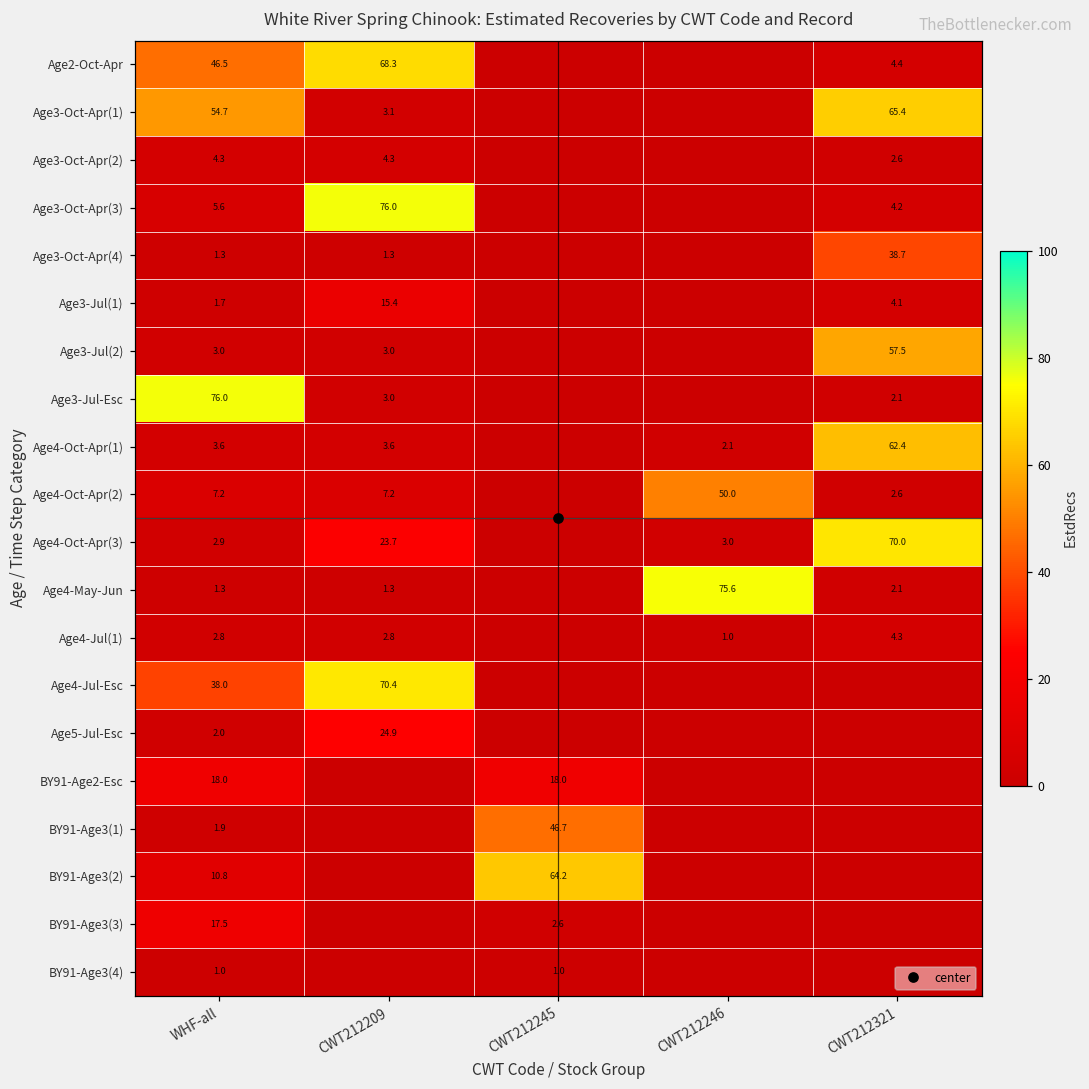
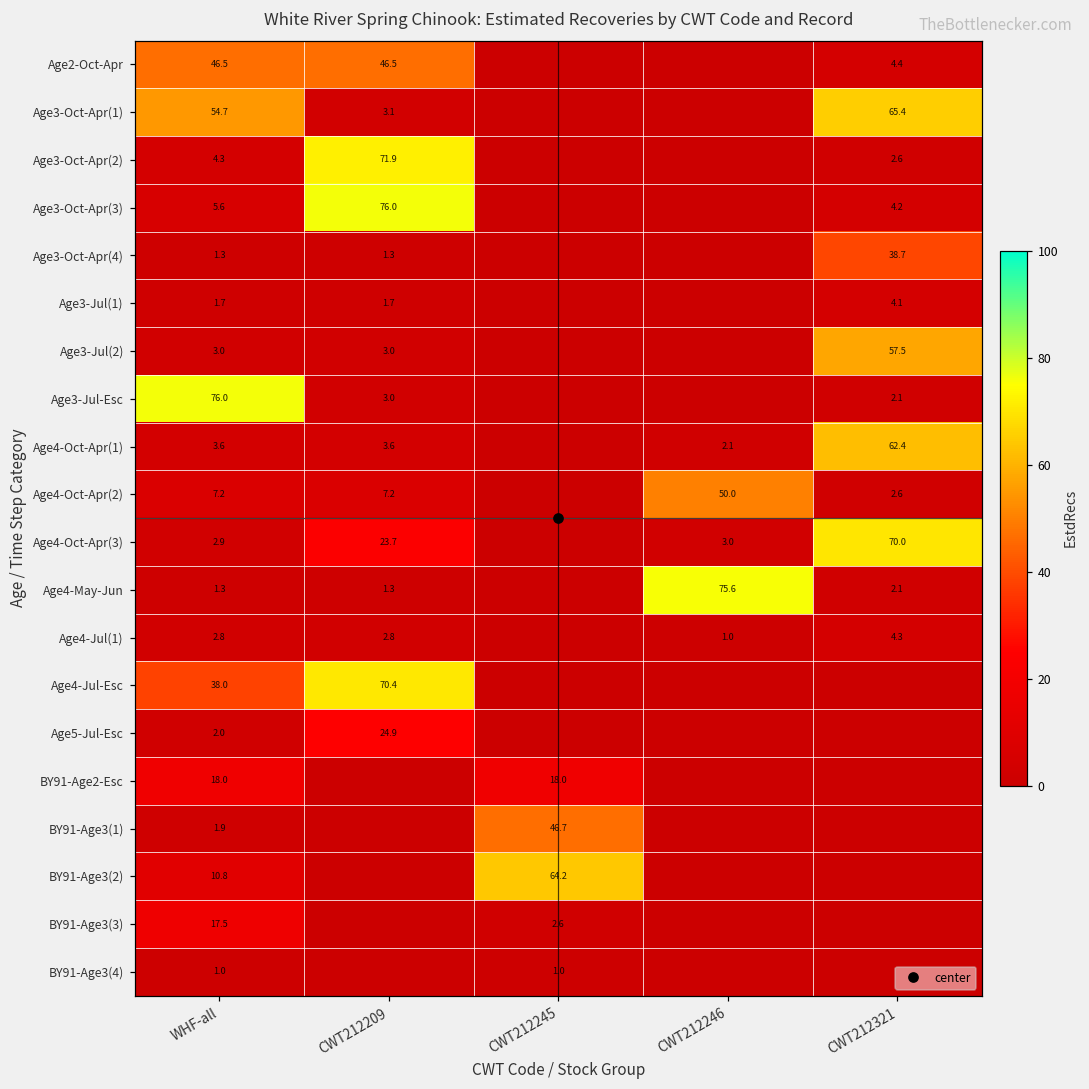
  {
    "Age2-Oct-Apr": {
      "WHF-all": 46.5,
-     "CWT212209": 68.3,
+     "CWT212209": 46.5,
      "CWT212321": 4.4
    },
    "Age3-Oct-Apr(1)": {
      "WHF-all": 54.7,
      "CWT212209": 3.1,
      "CWT212321": 65.4
    },
    "Age3-Oct-Apr(2)": {
      "WHF-all": 4.3,
-     "CWT212209": 4.3,
+     "CWT212209": 71.9,
      "CWT212321": 2.6
    },
    "Age3-Oct-Apr(3)": {
      "WHF-all": 5.6,
      "CWT212209": 76.0,
      "CWT212321": 4.2
    },
    "Age3-Oct-Apr(4)": {
      "WHF-all": 1.3,
      "CWT212209": 1.3,
      "CWT212321": 38.7
    },
    "Age3-Jul(1)": {
      "WHF-all": 1.7,
-     "CWT212209": 15.4,
+     "CWT212209": 1.7,
      "CWT212321": 4.1
    },
    "Age3-Jul(2)": {
      "WHF-all": 3.0,
      "CWT212209": 3.0,
      "CWT212321": 57.5
    },
    "Age3-Jul-Esc": {
      "WHF-all": 76.0,
      "CWT212209": 3.0,
      "CWT212321": 2.1
    },
    "Age4-Oct-Apr(1)": {
      "WHF-all": 3.6,
      "CWT212209": 3.6,
      "CWT212246": 2.1,
      "CWT212321": 62.4
    },
    "Age4-Oct-Apr(2)": {
      "WHF-all": 7.2,
      "CWT212209": 7.2,
      "CWT212246": 50.0,
      "CWT212321": 2.6
    },
    "Age4-Oct-Apr(3)": {
      "WHF-all": 2.9,
      "CWT212209": 23.7,
      "CWT212246": 3.0,
      "CWT212321": 70.0
    },
    "Age4-May-Jun": {
      "WHF-all": 1.3,
      "CWT212209": 1.3,
      "CWT212246": 75.6,
      "CWT212321": 2.1
    },
    "Age4-Jul(1)": {
      "WHF-all": 2.8,
      "CWT212209": 2.8,
      "CWT212246": 1.0,
      "CWT212321": 4.3
    },
    "Age4-Jul-Esc": {
      "WHF-all": 38.0,
      "CWT212209": 70.4
    },
    "Age5-Jul-Esc": {
      "WHF-all": 2.0,
      "CWT212209": 24.9
    },
    "BY91-Age2-Esc": {
      "WHF-all": 18.0,
      "CWT212245": 18.0
    },
    "BY91-Age3(1)": {
      "WHF-all": 1.9,
      "CWT212245": 46.7
    },
    "BY91-Age3(2)": {
      "WHF-all": 10.8,
      "CWT212245": 64.2
    },
    "BY91-Age3(3)": {
      "WHF-all": 17.5,
      "CWT212245": 2.6
    },
    "BY91-Age3(4)": {
      "WHF-all": 1.0,
      "CWT212245": 1.0
    }
  }
